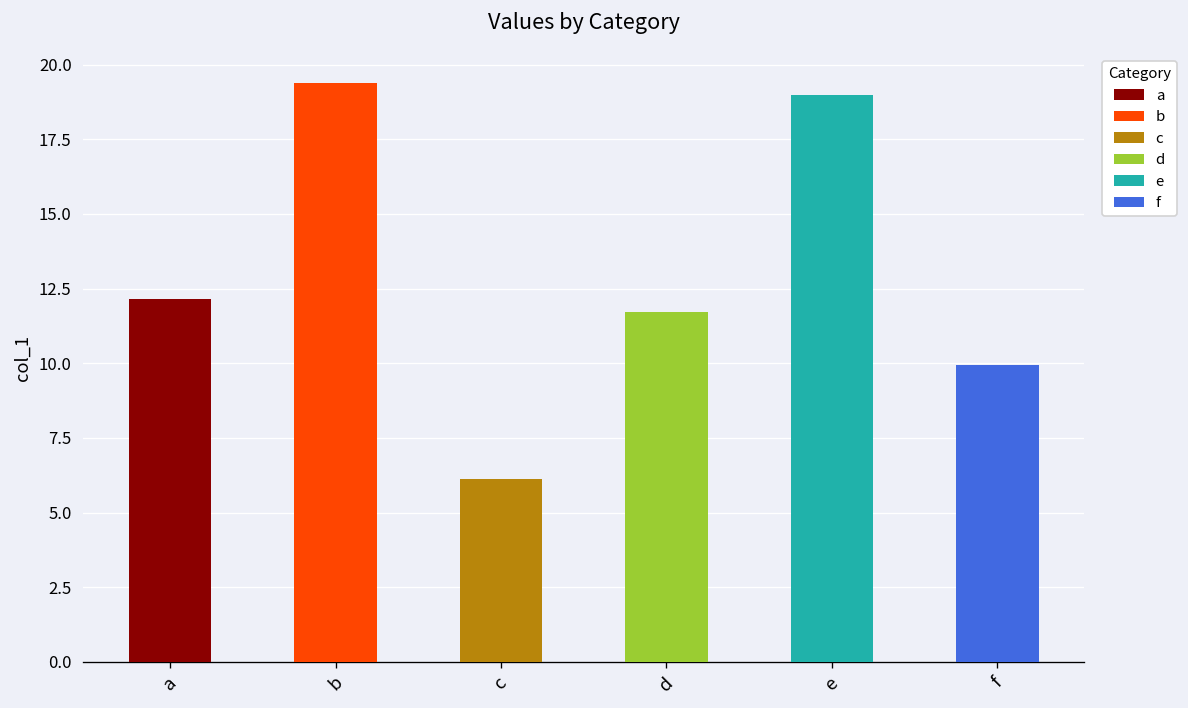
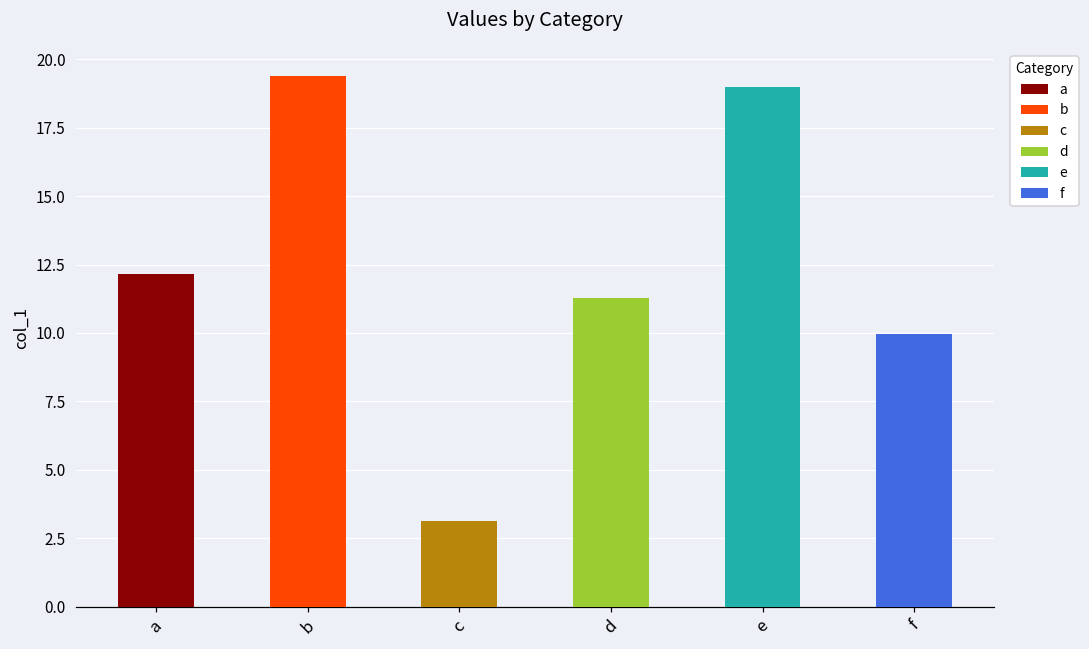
  {
    "a": 12.1,
    "b": 19.4,
-   "c": 6.1,
-   "d": 11.7,
+   "c": 3.1,
+   "d": 11.3,
    "e": 19.0,
    "f": 10.0
  }
